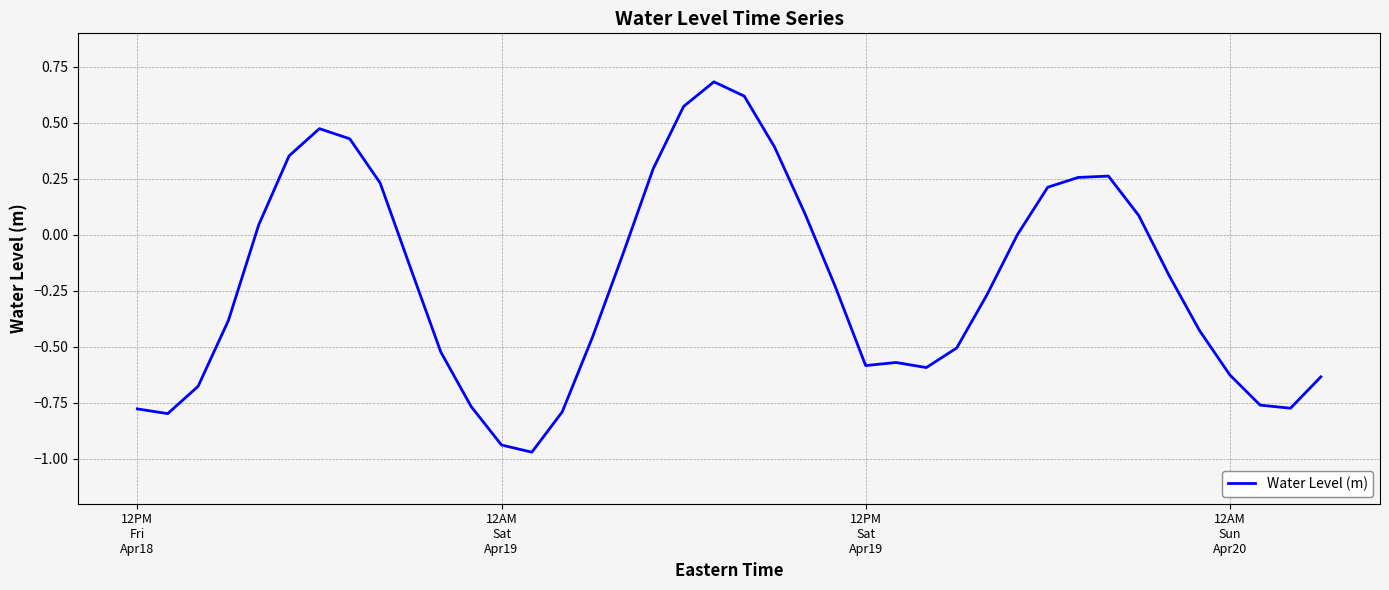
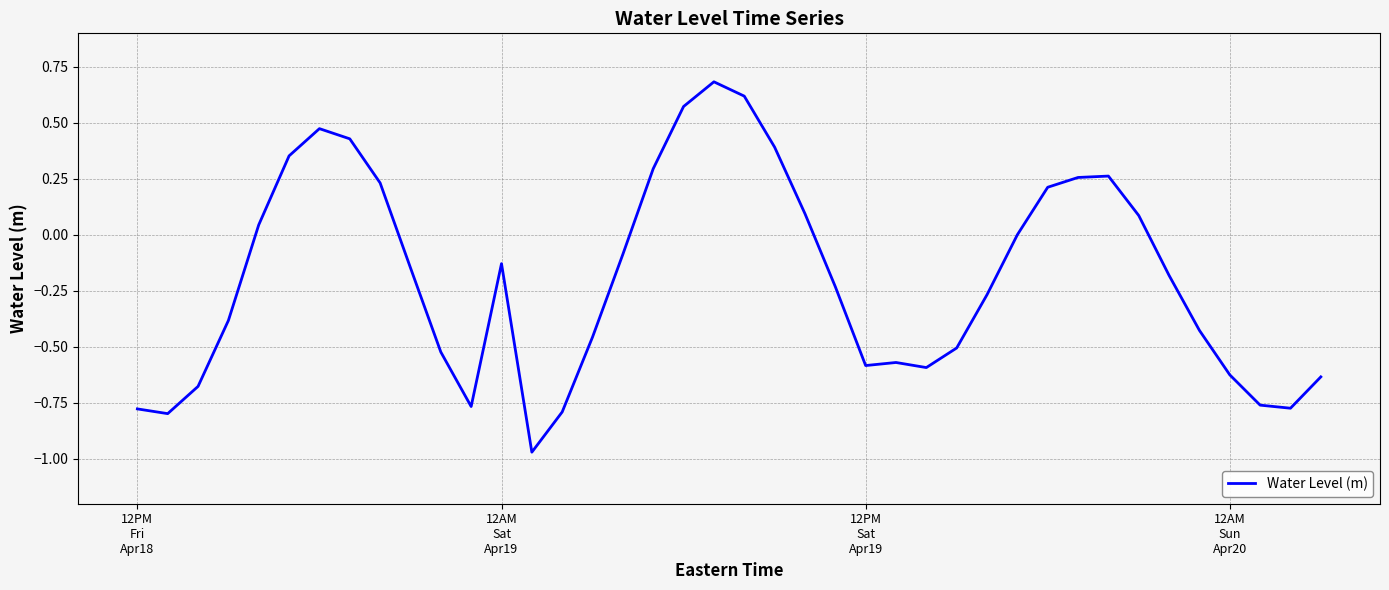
  {
    "12PM Fri Apr18": -0.78,
-   "12AM Sat Apr19": -0.94,
+   "12AM Sat Apr19": -0.13,
    "12PM Sat Apr19": -0.58,
    "12AM Sun Apr20": -0.62
  }
